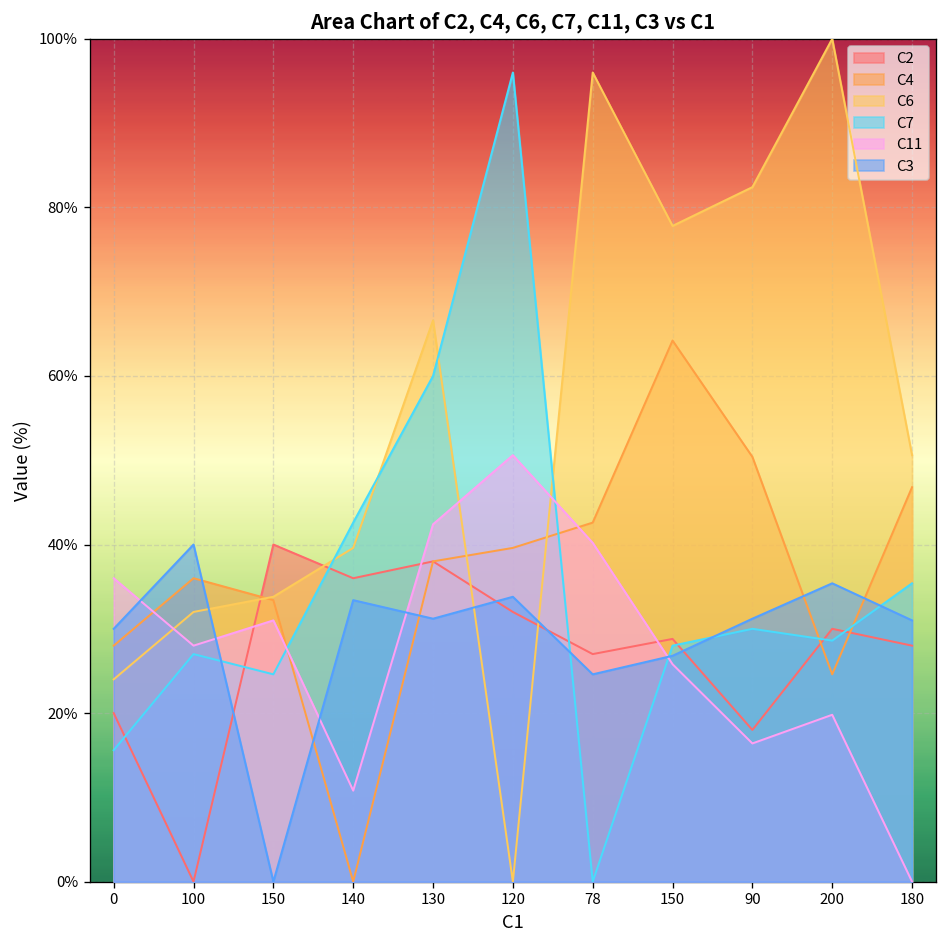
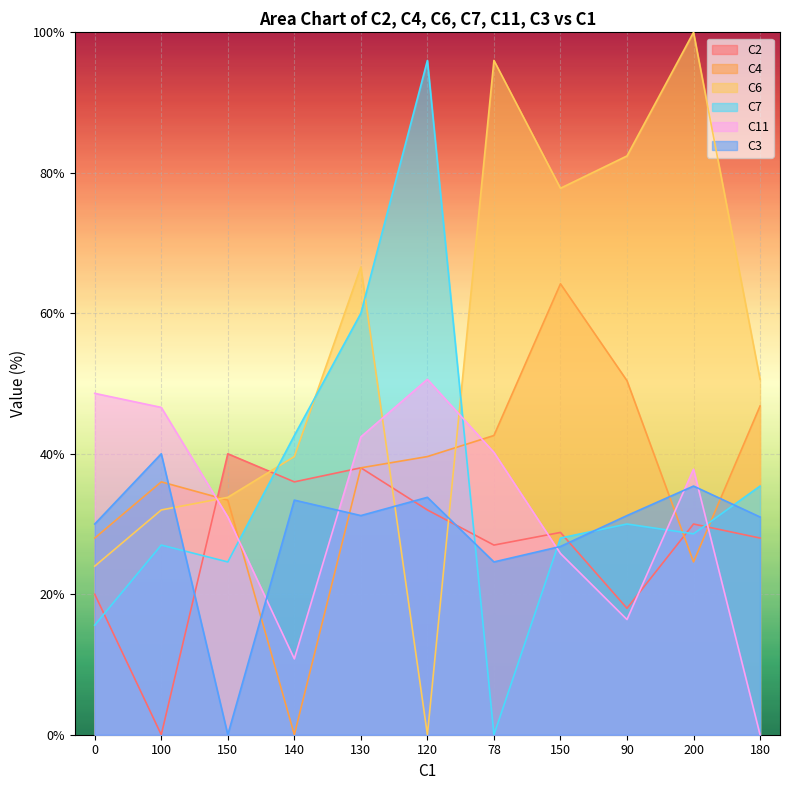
  {
    "C11": {
-     "0": "36%",
-     "100": "28%",
+     "0": "49%",
+     "100": "47%",
      "140": "11%",
      "130": "42%",
      "120": "51%",
      "78": "40%",
      "90": "16%",
-     "200": "20%",
+     "200": "38%",
      "180": "0%"
    }
  }
